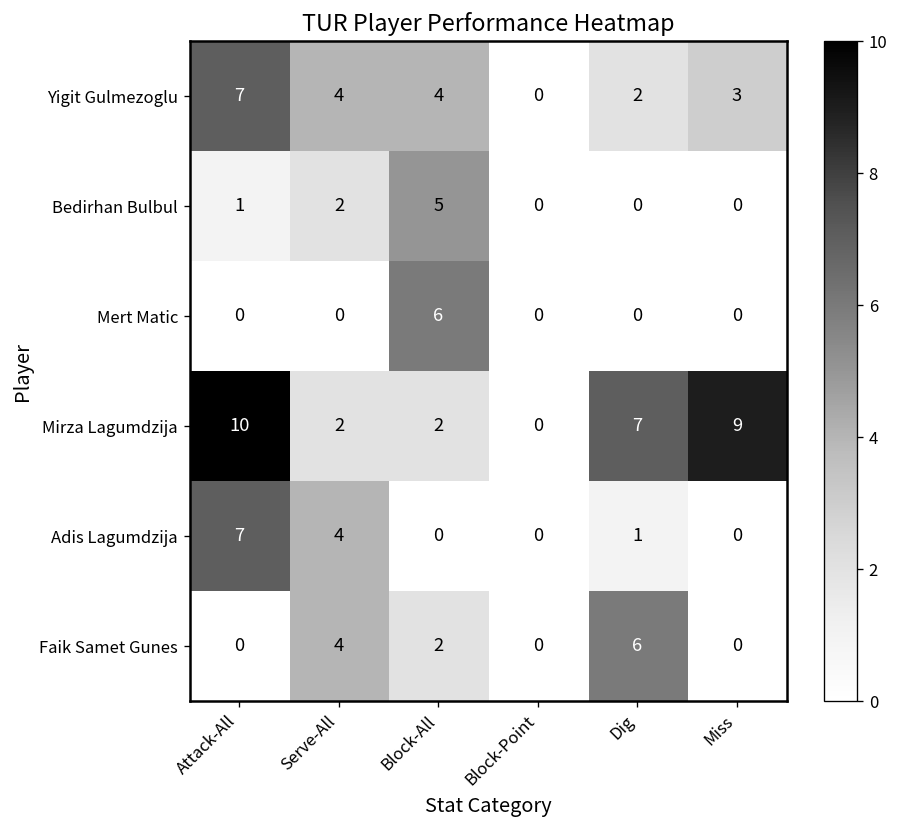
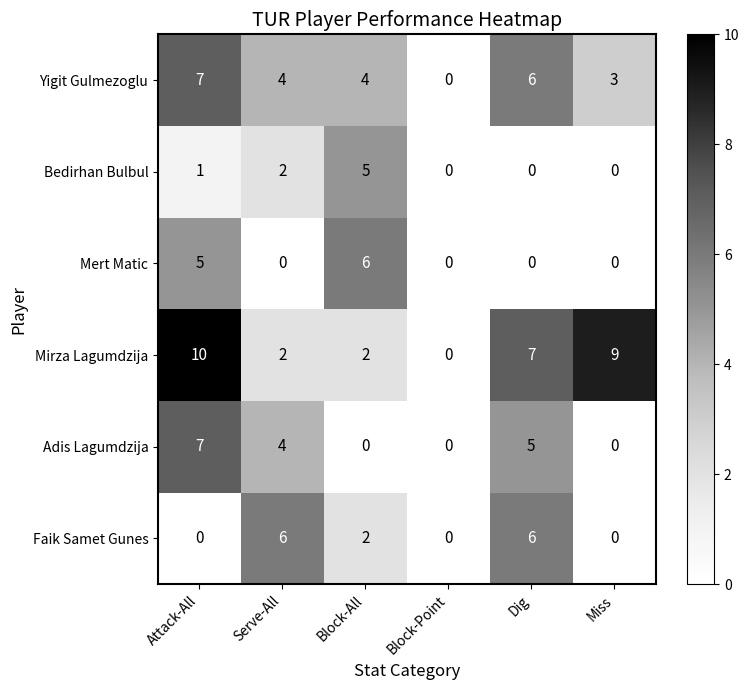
  {
    "Yigit Gulmezoglu": {
      "Attack-All": 7,
      "Serve-All": 4,
      "Block-All": 4,
      "Block-Point": 0,
-     "Dig": 2,
+     "Dig": 6,
      "Miss": 3
    },
    "Bedirhan Bulbul": {
      "Attack-All": 1,
      "Serve-All": 2,
      "Block-All": 5,
      "Block-Point": 0,
      "Dig": 0,
      "Miss": 0
    },
    "Mert Matic": {
-     "Attack-All": 0,
+     "Attack-All": 5,
      "Serve-All": 0,
      "Block-All": 6,
      "Block-Point": 0,
      "Dig": 0,
      "Miss": 0
    },
    "Mirza Lagumdzija": {
      "Attack-All": 10,
      "Serve-All": 2,
      "Block-All": 2,
      "Block-Point": 0,
      "Dig": 7,
      "Miss": 9
    },
    "Adis Lagumdzija": {
      "Attack-All": 7,
      "Serve-All": 4,
      "Block-All": 0,
      "Block-Point": 0,
-     "Dig": 1,
+     "Dig": 5,
      "Miss": 0
    },
    "Faik Samet Gunes": {
      "Attack-All": 0,
-     "Serve-All": 4,
+     "Serve-All": 6,
      "Block-All": 2,
      "Block-Point": 0,
      "Dig": 6,
      "Miss": 0
    }
  }
